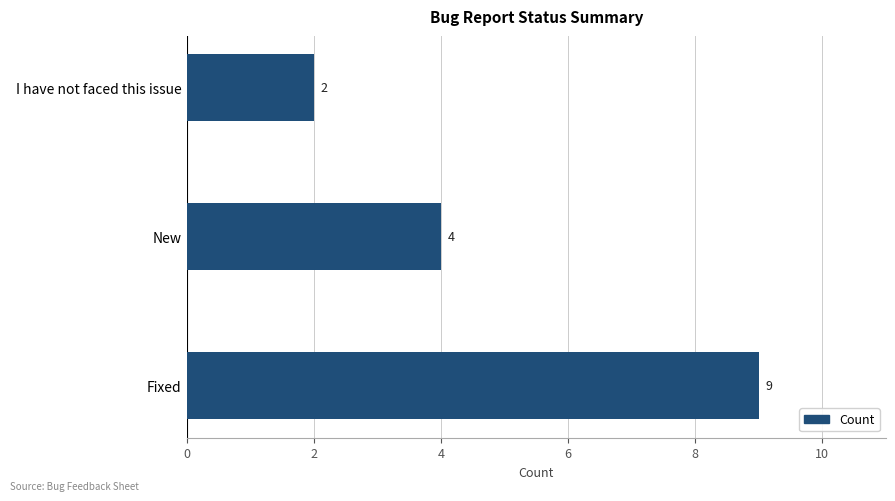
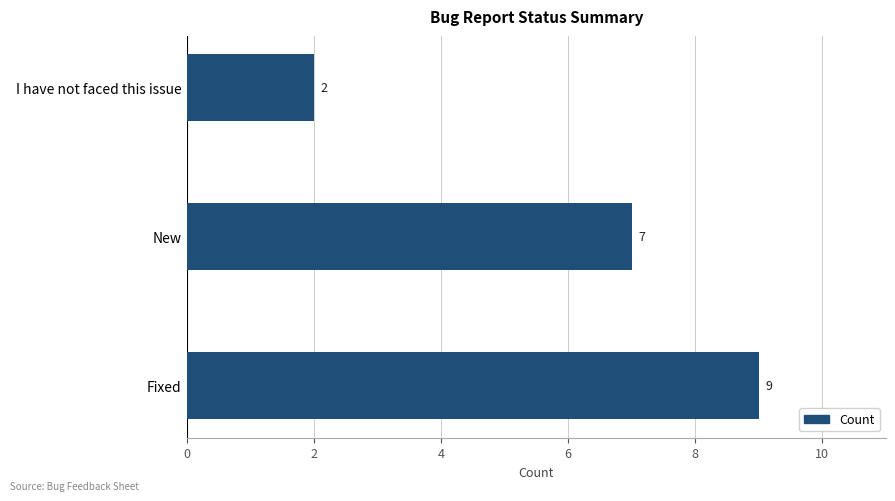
  {
    "I have not faced this issue": 2,
-   "New": 4,
+   "New": 7,
    "Fixed": 9
  }
